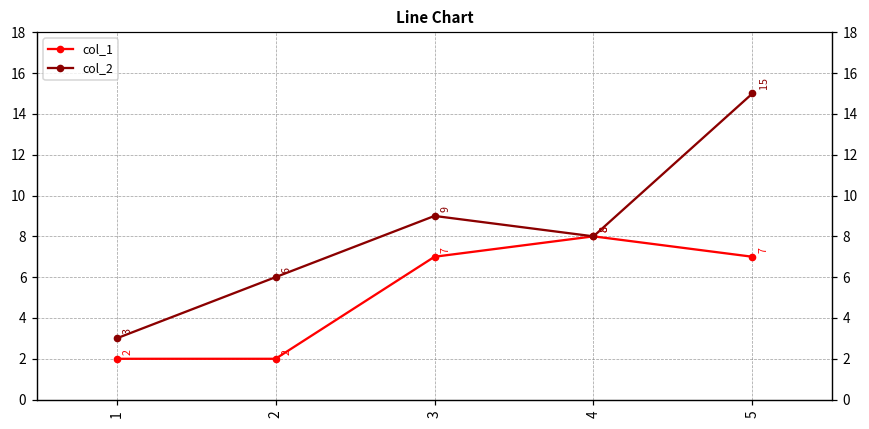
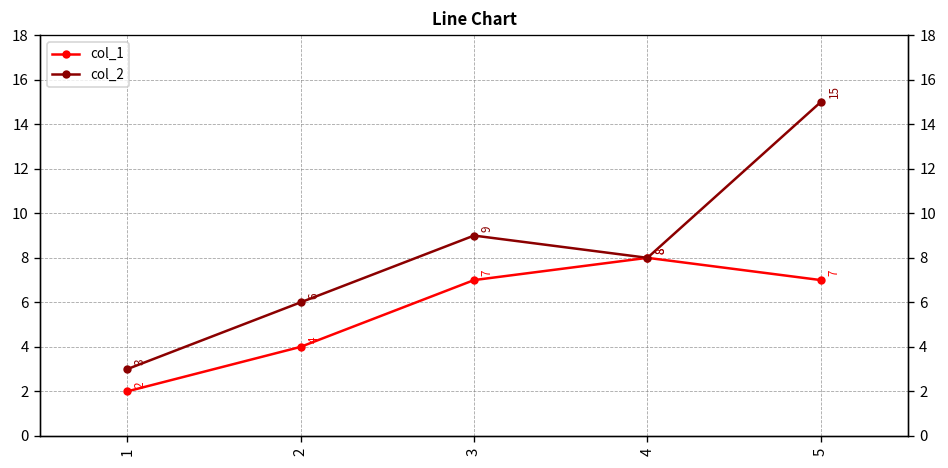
  {
    "col_1": {
      "1": 2,
-     "2": 2,
+     "2": 4,
      "3": 7,
      "5": 7
    },
    "col_2": {
      "1": 3,
      "2": 6,
      "3": 9,
      "5": 15
    }
  }
